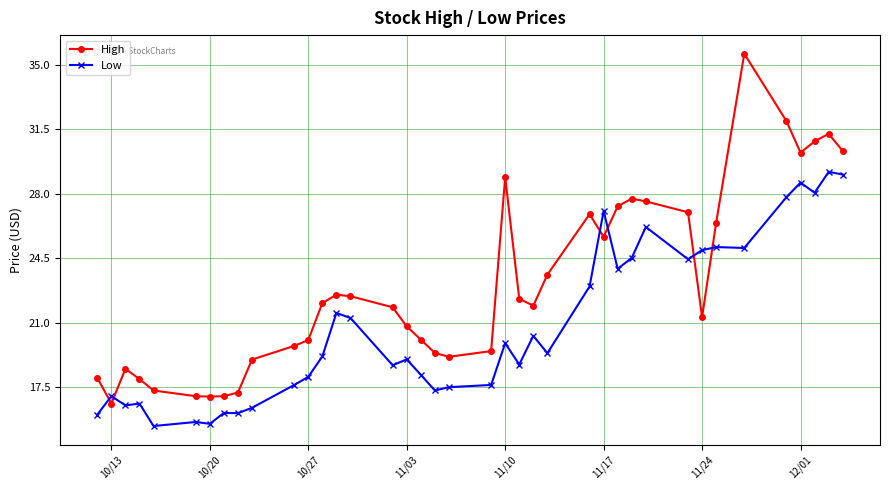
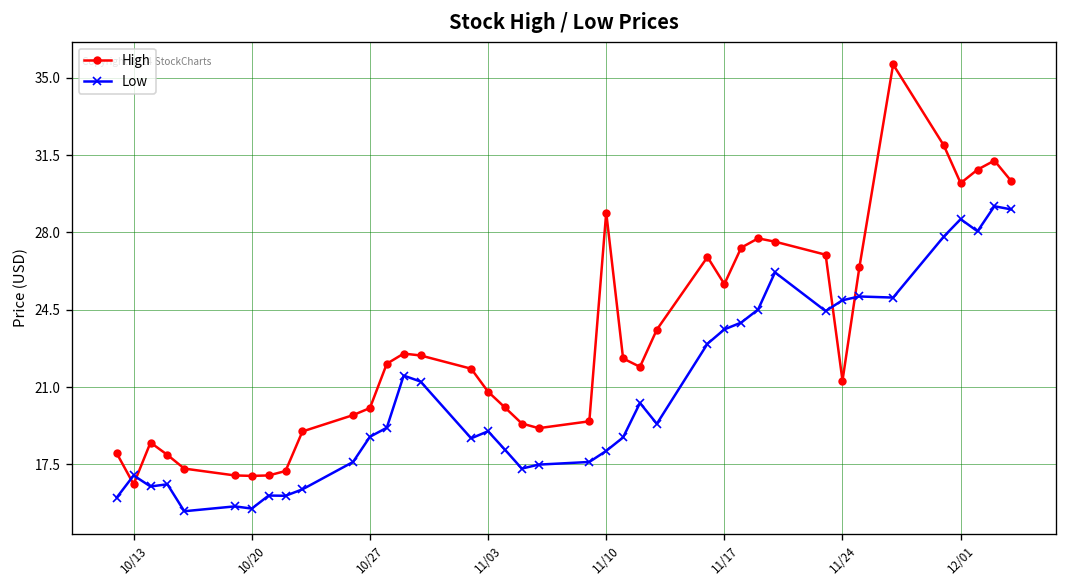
  {
    "High": {
      "10/13": 16.6,
      "10/20": 17.0,
      "10/27": 20.1,
      "11/03": 20.8,
      "11/10": 28.9,
      "11/17": 25.7,
      "11/24": 21.3,
      "12/01": 30.2
    },
    "Low": {
      "10/13": 17.0,
      "10/20": 15.5,
-     "10/27": 18.1,
+     "10/27": 18.8,
      "11/03": 19.0,
-     "11/10": 19.9,
-     "11/17": 27.1,
+     "11/10": 18.1,
+     "11/17": 23.6,
      "11/24": 24.9,
      "12/01": 28.6
    }
  }
